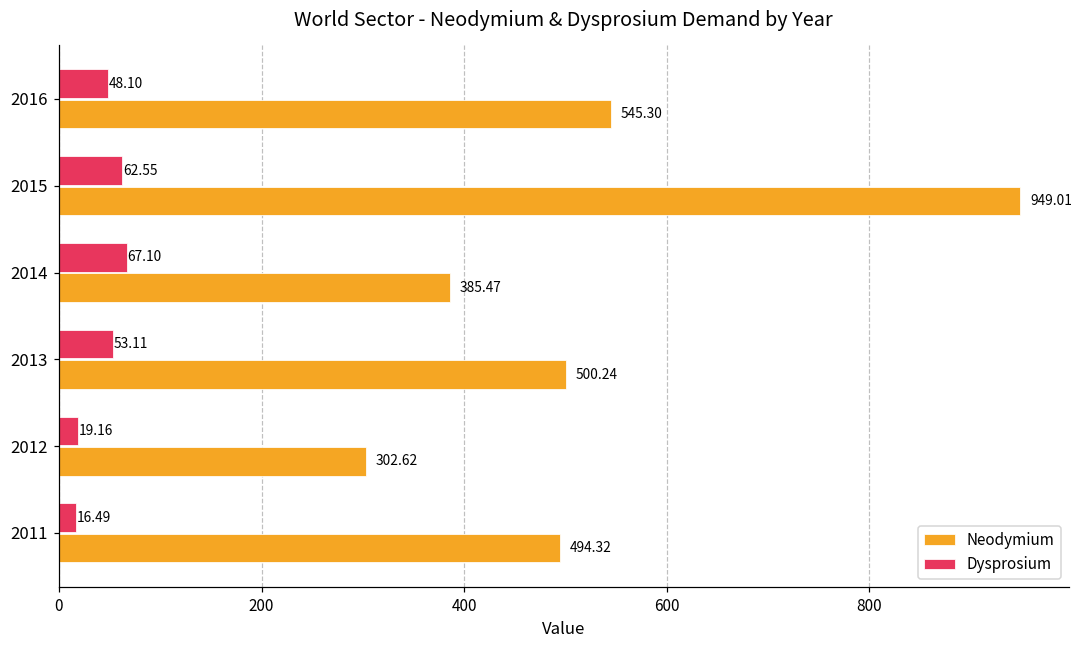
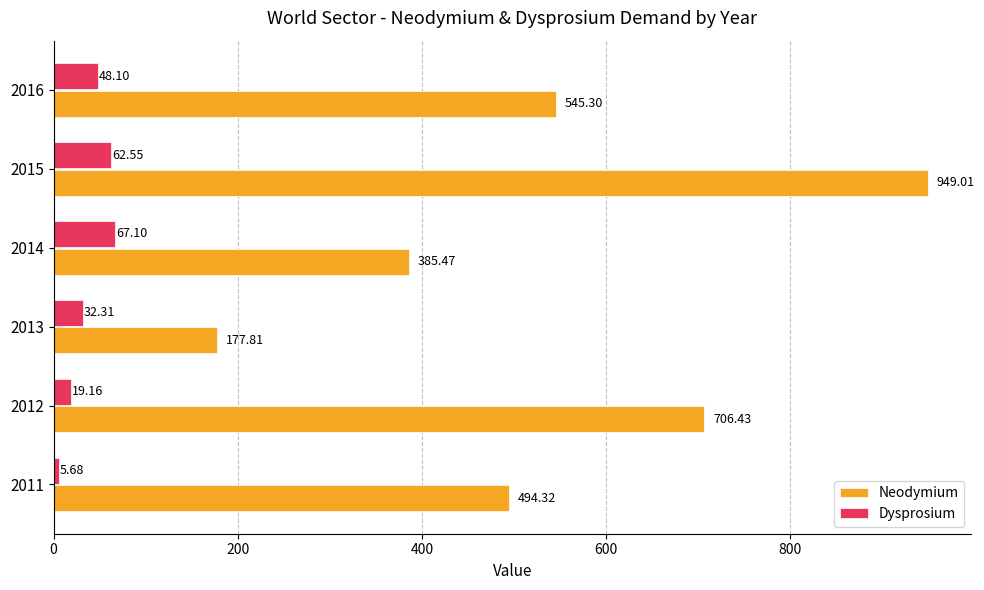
  {
    "Neodymium": {
      "2016": 545.30,
      "2015": 949.01,
      "2014": 385.47,
-     "2013": 500.24,
-     "2012": 302.62,
+     "2013": 177.81,
+     "2012": 706.43,
      "2011": 494.32
    },
    "Dysprosium": {
      "2016": 48.10,
      "2015": 62.55,
      "2014": 67.10,
-     "2013": 53.11,
+     "2013": 32.31,
      "2012": 19.16,
-     "2011": 16.49
+     "2011": 5.68
    }
  }
